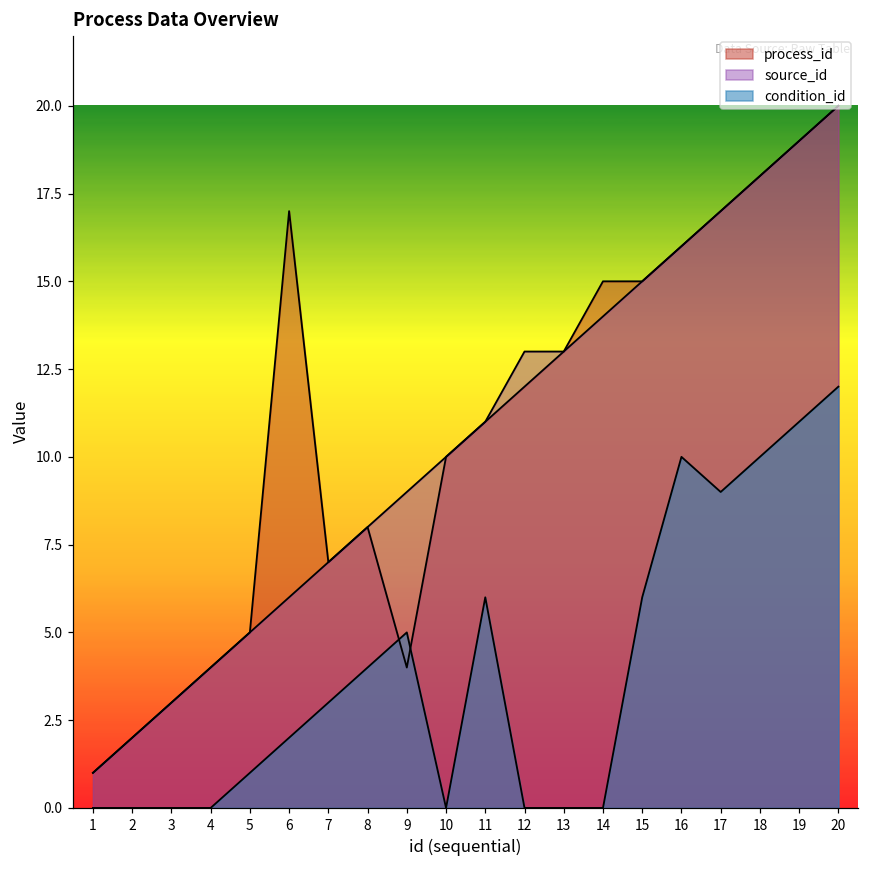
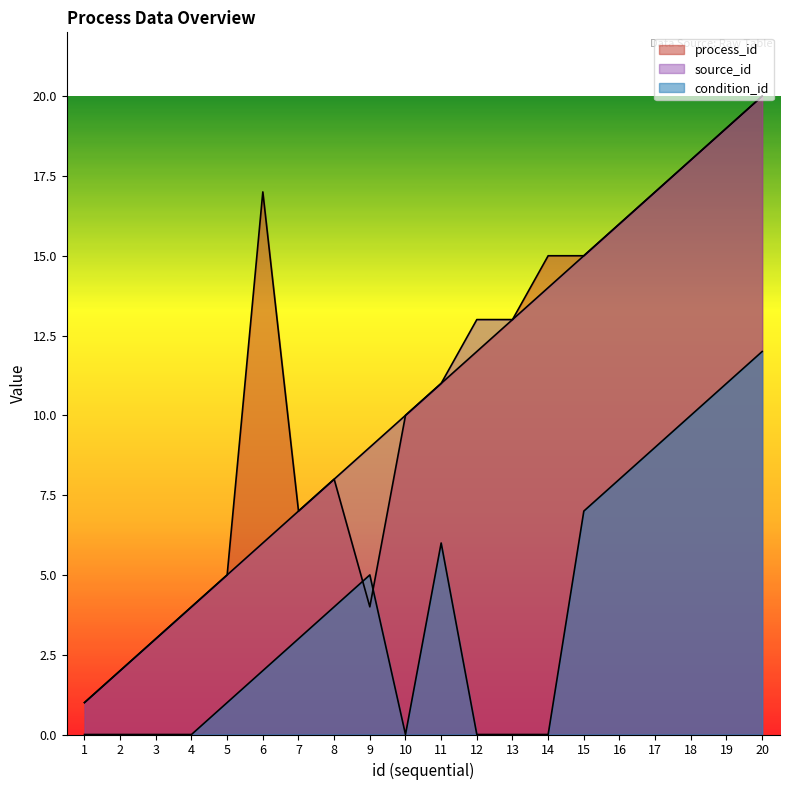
  {
    "process_id": {
      "6": 17,
      "9": 4,
      "12": 12,
      "14": 15
    },
    "source_id": {
      "6": 6,
      "9": 9,
      "12": 13,
      "14": 14
    },
    "condition_id": {
      "1": 0,
      "2": 0,
      "3": 0,
      "4": 0,
      "5": 1,
      "6": 2,
      "7": 3,
      "8": 4,
      "9": 5,
      "10": 0,
      "11": 6,
      "12": 0,
      "13": 0,
      "14": 0,
-     "15": 6,
-     "16": 10,
+     "15": 7,
+     "16": 8,
      "17": 9,
      "18": 10,
      "19": 11,
      "20": 12
    }
  }
